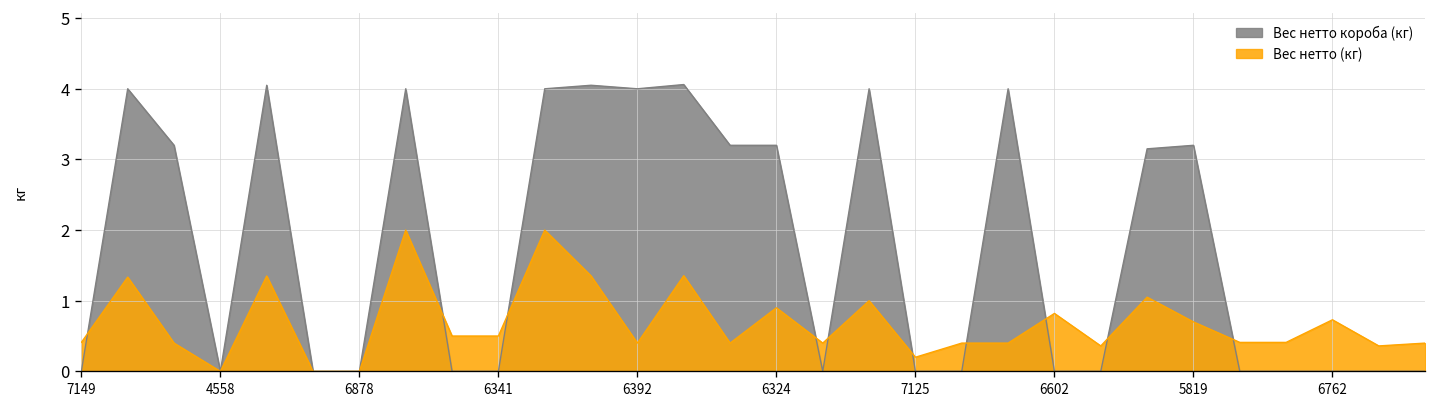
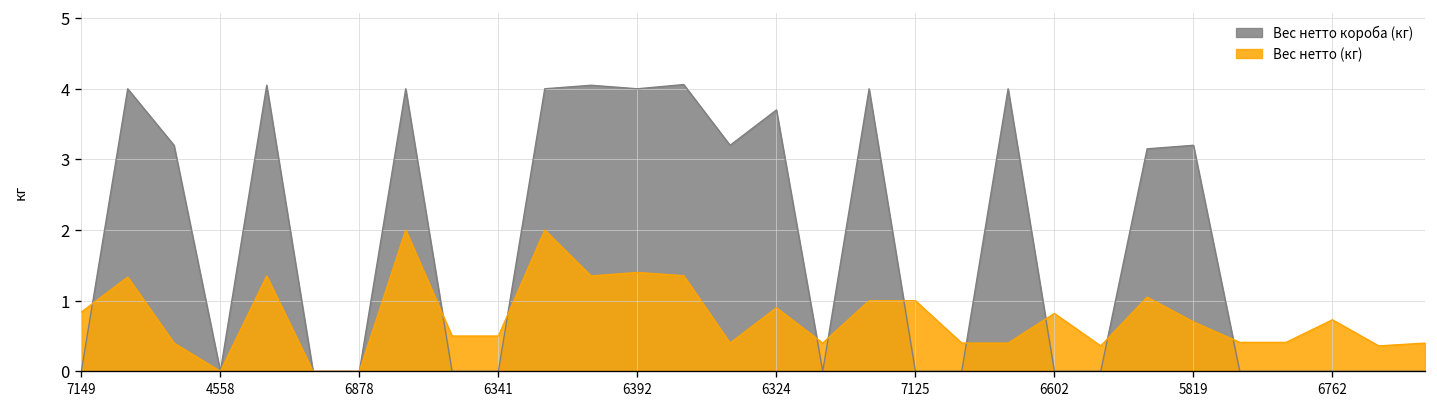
  {
    "Вес нетто короба (кг)": {
      "7149": 0.0,
      "6341": 0.0,
      "6392": 4.0,
-     "6324": 3.2,
+     "6324": 3.7,
      "7125": 0.0,
      "6602": 0.0,
      "5819": 3.2,
      "6762": 0.0
    },
    "Вес нетто (кг)": {
-     "7149": 0.4,
+     "7149": 0.8,
      "6341": 0.5,
-     "6392": 0.4,
+     "6392": 1.4,
      "6324": 0.9,
-     "7125": 0.2,
+     "7125": 1.0,
      "6602": 0.8,
      "5819": 0.7,
      "6762": 0.7
    }
  }
